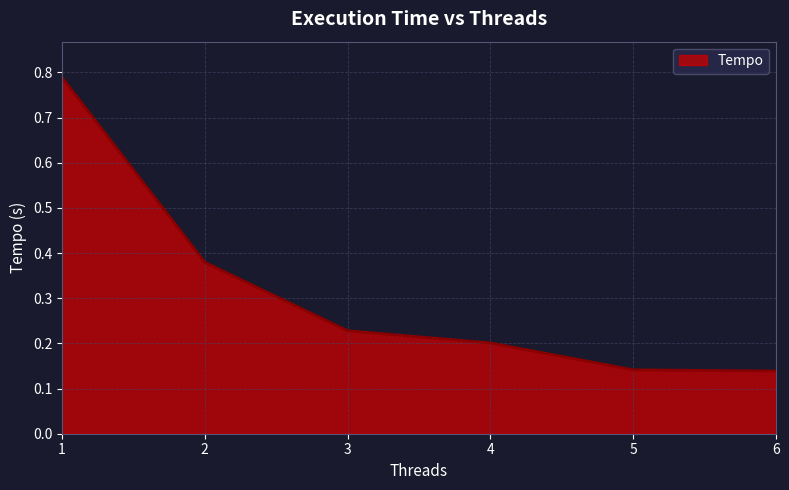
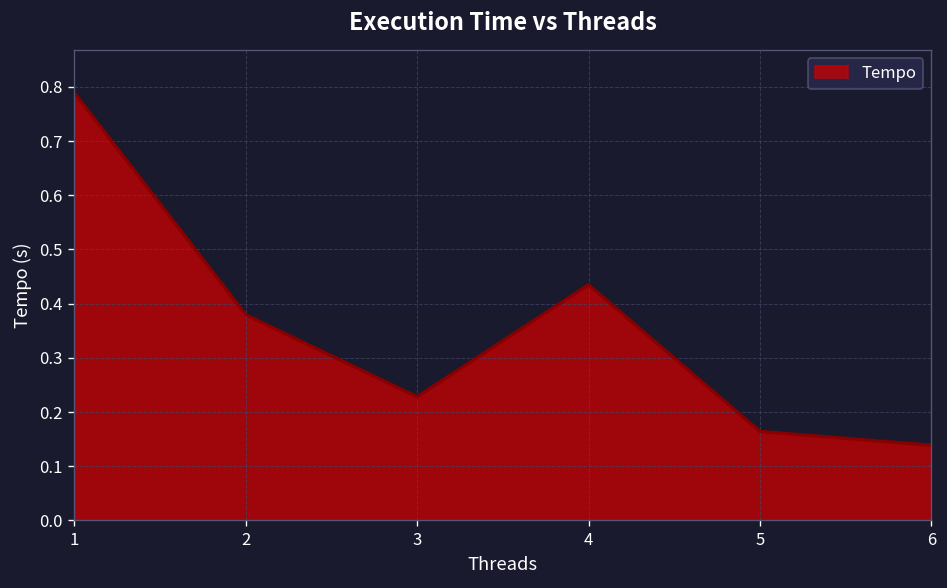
  {
    "1": 0.79,
    "2": 0.38,
    "3": 0.23,
-   "4": 0.20,
-   "5": 0.14,
+   "4": 0.43,
+   "5": 0.16,
    "6": 0.14
  }
